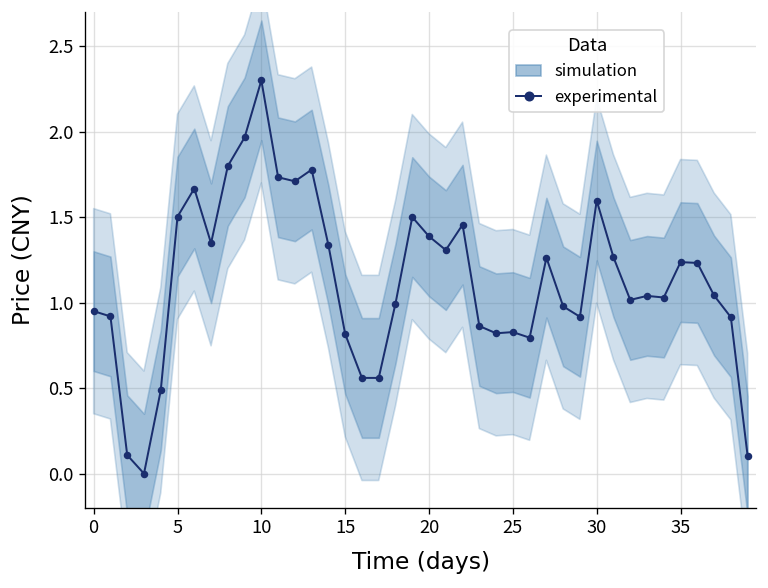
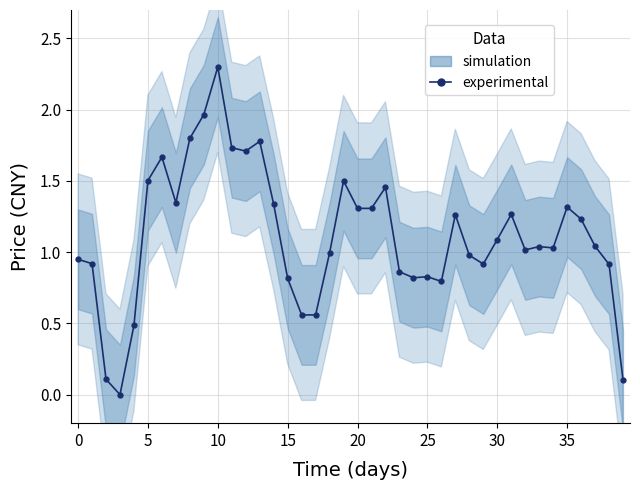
  {
    "experimental": {
      "0": 0.95,
      "5": 1.50,
      "10": 2.30,
      "15": 0.82,
-     "20": 1.39,
+     "20": 1.31,
      "25": 0.83,
-     "30": 1.60,
-     "35": 1.24
+     "30": 1.09,
+     "35": 1.32
    }
  }
